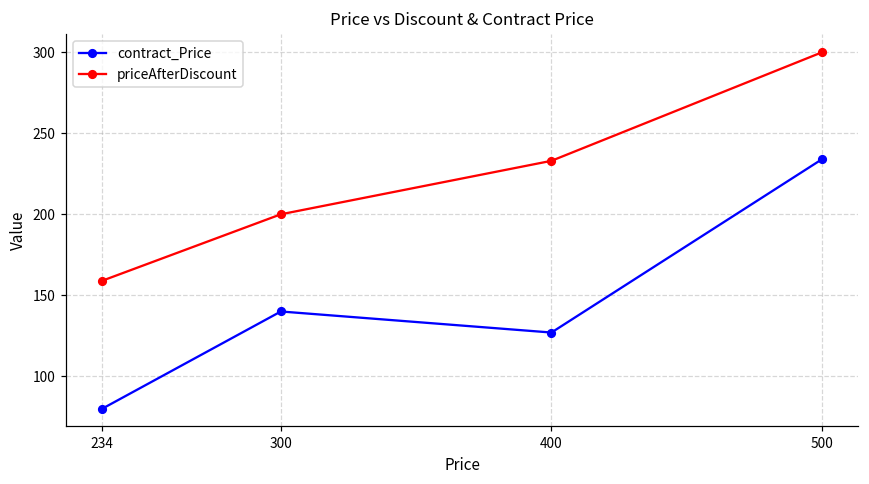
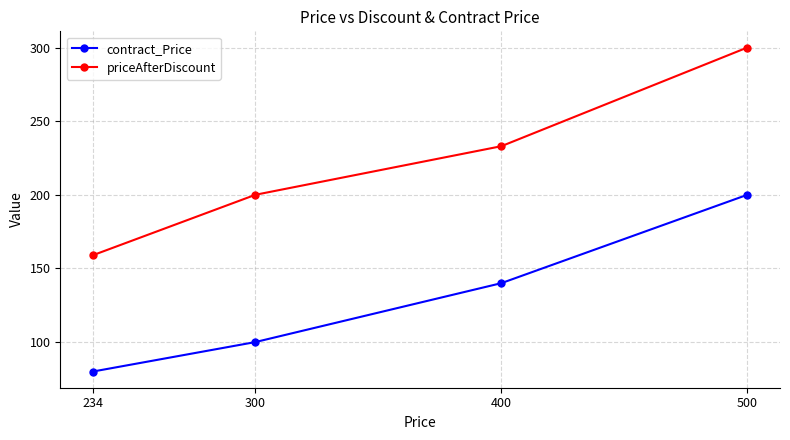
  {
    "contract_Price": {
      "234": 80,
-     "300": 140,
-     "400": 127,
-     "500": 234
+     "300": 100,
+     "400": 140,
+     "500": 200
    },
    "priceAfterDiscount": {
      "234": 159,
      "300": 200,
      "400": 233,
      "500": 300
    }
  }
